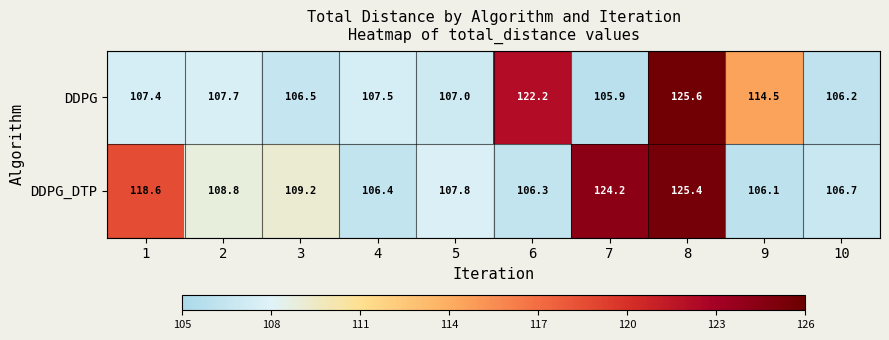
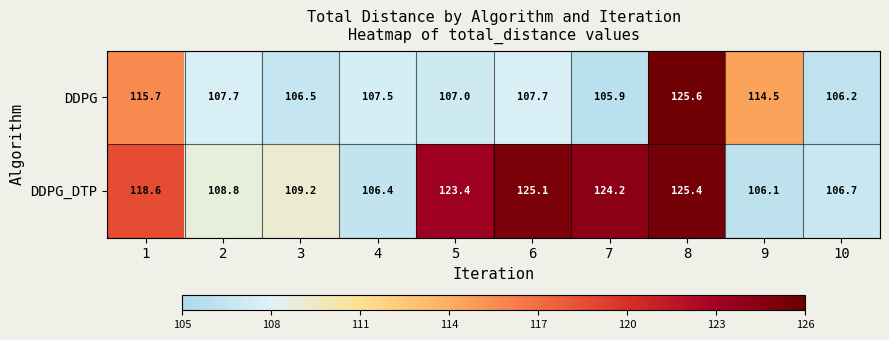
  {
    "DDPG": {
-     "1": 107.4,
+     "1": 115.7,
      "2": 107.7,
      "3": 106.5,
      "4": 107.5,
      "5": 107.0,
-     "6": 122.2,
+     "6": 107.7,
      "7": 105.9,
      "8": 125.6,
      "9": 114.5,
      "10": 106.2
    },
    "DDPG_DTP": {
      "1": 118.6,
      "2": 108.8,
      "3": 109.2,
      "4": 106.4,
-     "5": 107.8,
-     "6": 106.3,
+     "5": 123.4,
+     "6": 125.1,
      "7": 124.2,
      "8": 125.4,
      "9": 106.1,
      "10": 106.7
    }
  }
